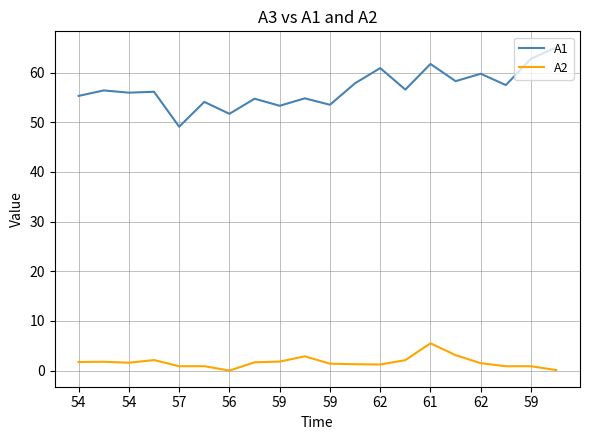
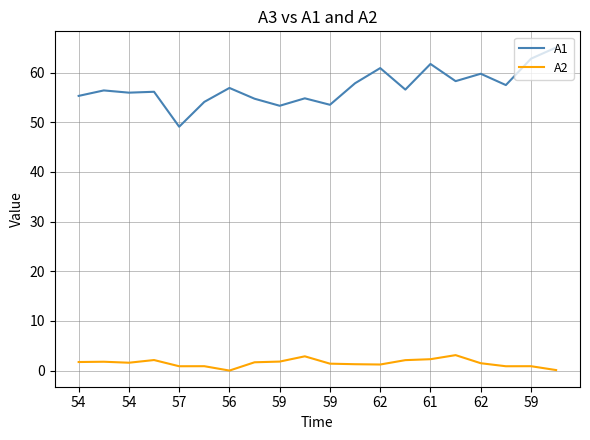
  {
    "A1": {
      "57": 49,
-     "56": 52,
+     "56": 57,
      "61": 62
    },
    "A2": {
      "57": 1,
      "56": 0,
-     "61": 5
+     "61": 2
    }
  }
